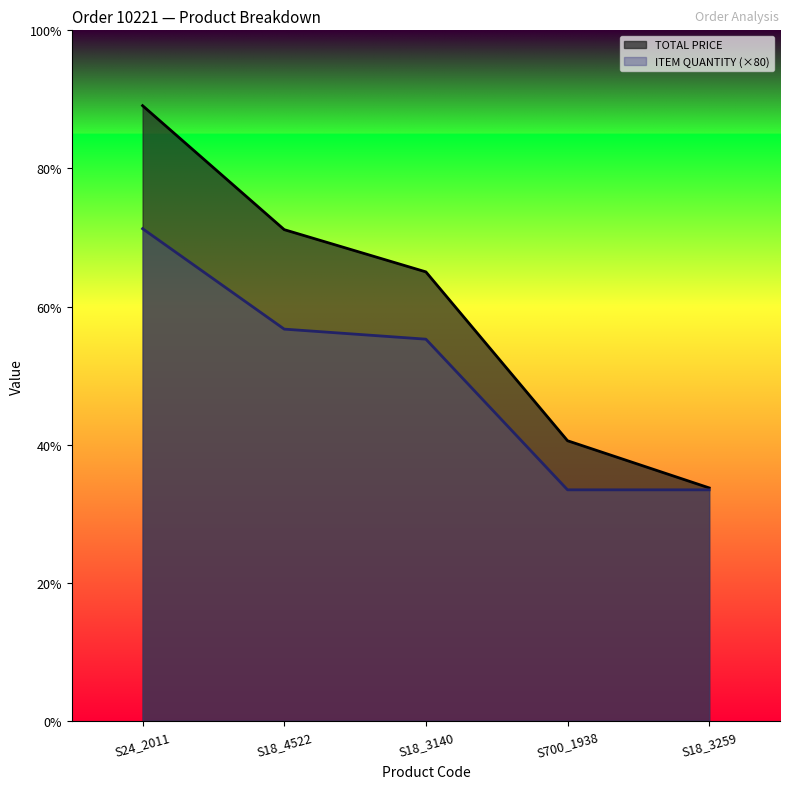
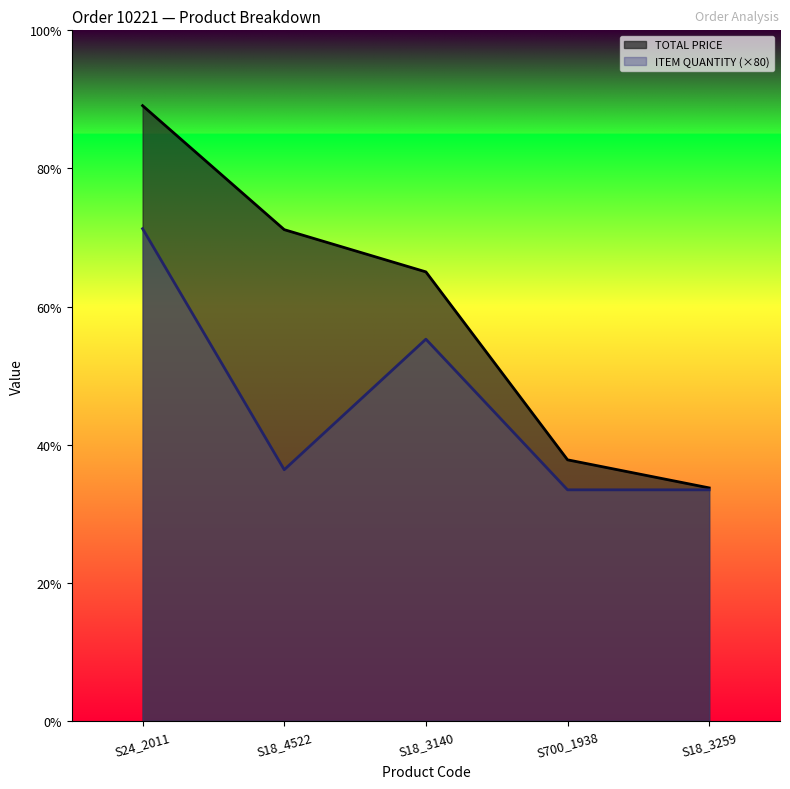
  {
    "TOTAL PRICE": {
      "S24_2011": "89%",
      "S18_4522": "71%",
      "S18_3140": "65%",
-     "S700_1938": "41%"
+     "S700_1938": "38%"
    },
    "ITEM QUANTITY (×80)": {
      "S24_2011": "71%",
-     "S18_4522": "57%",
+     "S18_4522": "36%",
      "S18_3140": "55%",
      "S700_1938": "33%"
    }
  }
